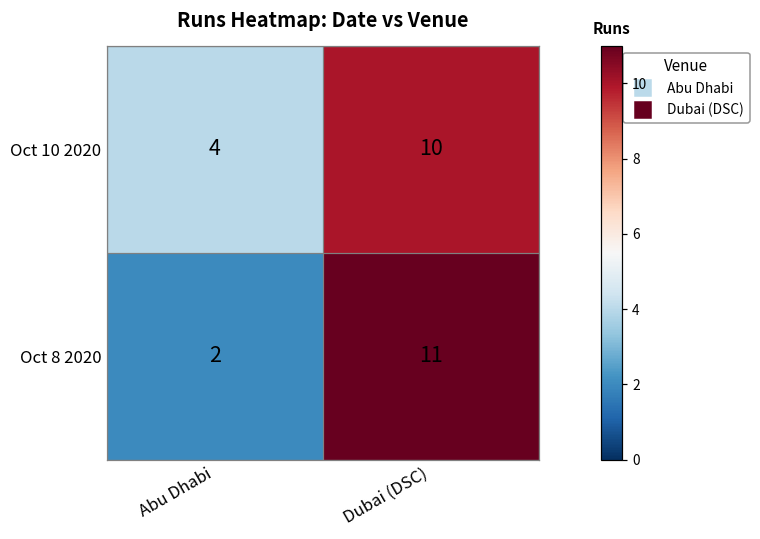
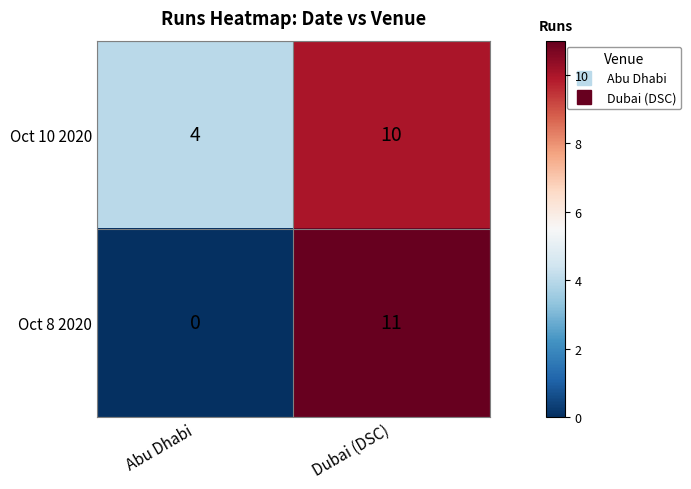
  {
    "Oct 10 2020": {
      "Abu Dhabi": 4,
      "Dubai (DSC)": 10
    },
    "Oct 8 2020": {
-     "Abu Dhabi": 2,
+     "Abu Dhabi": 0,
      "Dubai (DSC)": 11
    }
  }
